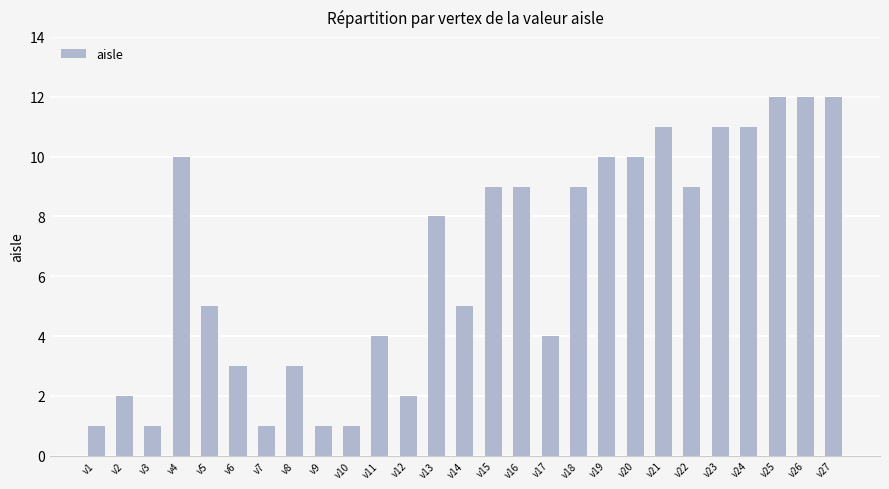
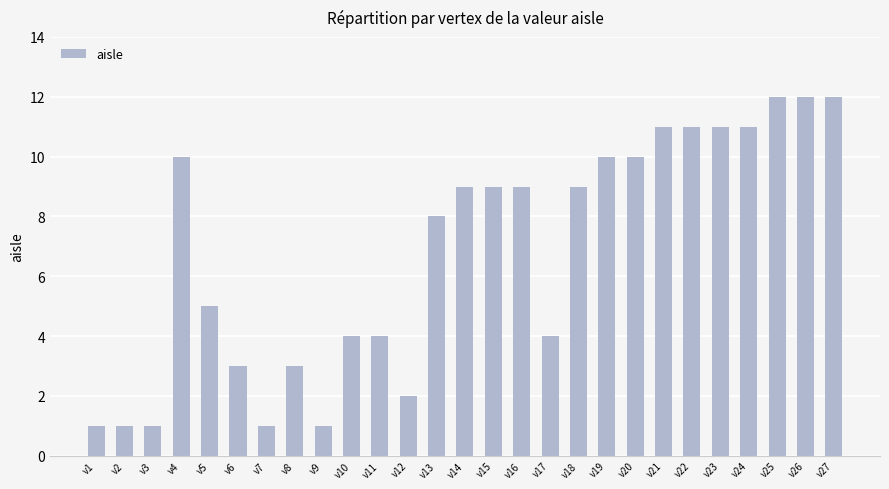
  {
    "v1": 1,
-   "v2": 2,
+   "v2": 1,
    "v3": 1,
    "v4": 10,
    "v5": 5,
    "v6": 3,
    "v7": 1,
    "v8": 3,
    "v9": 1,
-   "v10": 1,
+   "v10": 4,
    "v11": 4,
    "v12": 2,
    "v13": 8,
-   "v14": 5,
+   "v14": 9,
    "v15": 9,
    "v16": 9,
    "v17": 4,
    "v18": 9,
    "v19": 10,
    "v20": 10,
    "v21": 11,
-   "v22": 9,
+   "v22": 11,
    "v23": 11,
    "v24": 11,
    "v25": 12,
    "v26": 12,
    "v27": 12
  }
